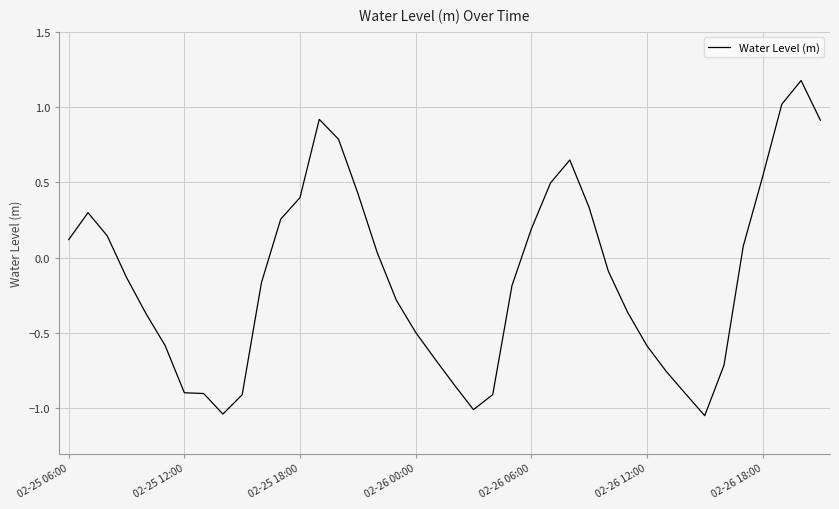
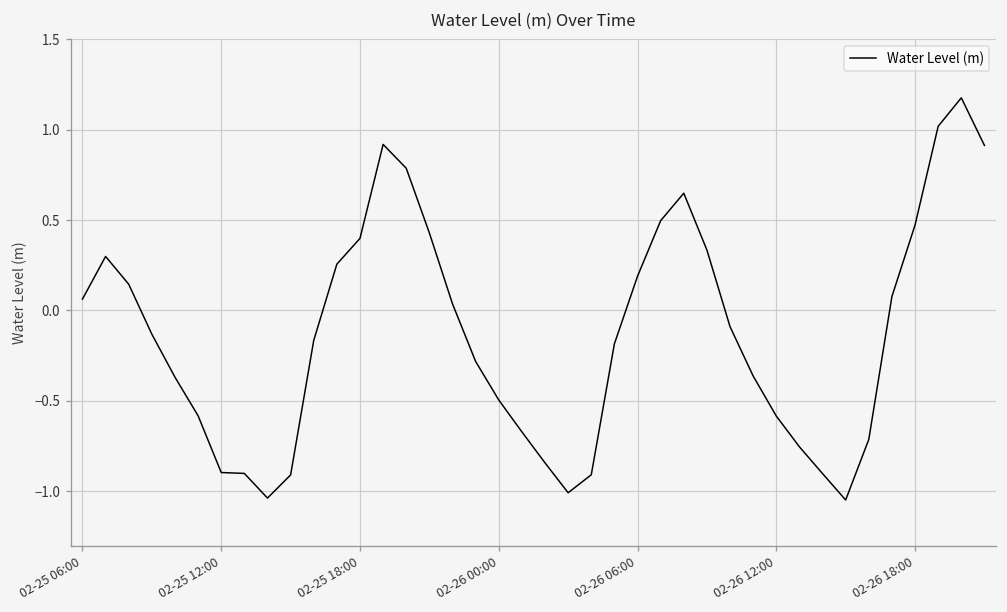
  {
-   "02-25 06:00": 0.12,
+   "02-25 06:00": 0.06,
    "02-25 12:00": -0.90,
    "02-25 18:00": 0.40,
    "02-26 00:00": -0.49,
    "02-26 06:00": 0.19,
    "02-26 12:00": -0.58,
-   "02-26 18:00": 0.54
+   "02-26 18:00": 0.47
  }
